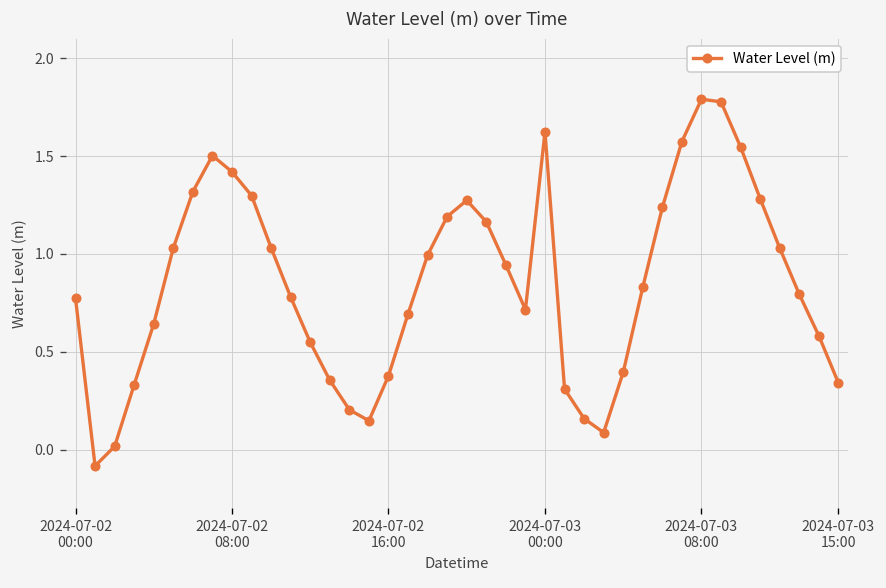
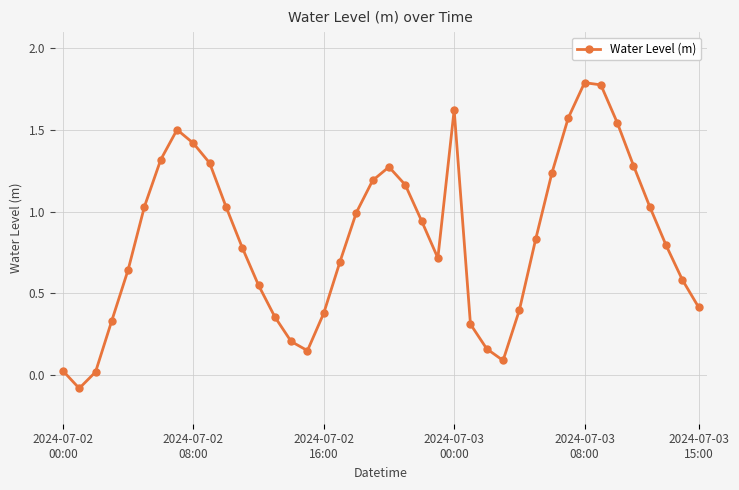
  {
-   "2024-07-02 00:00": 0.77,
+   "2024-07-02 00:00": 0.02,
    "2024-07-02 08:00": 1.42,
    "2024-07-02 16:00": 0.38,
    "2024-07-03 00:00": 1.62,
    "2024-07-03 08:00": 1.79,
-   "2024-07-03 15:00": 0.34
+   "2024-07-03 15:00": 0.41
  }
